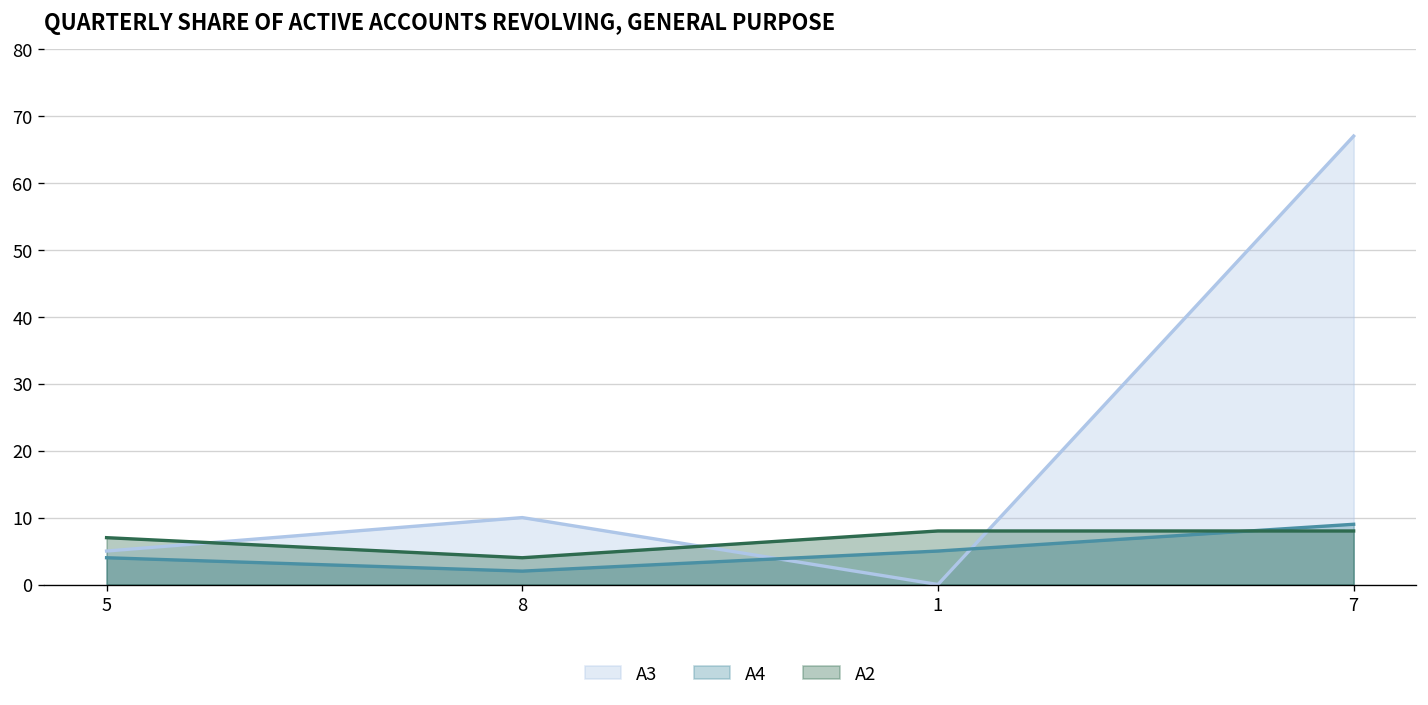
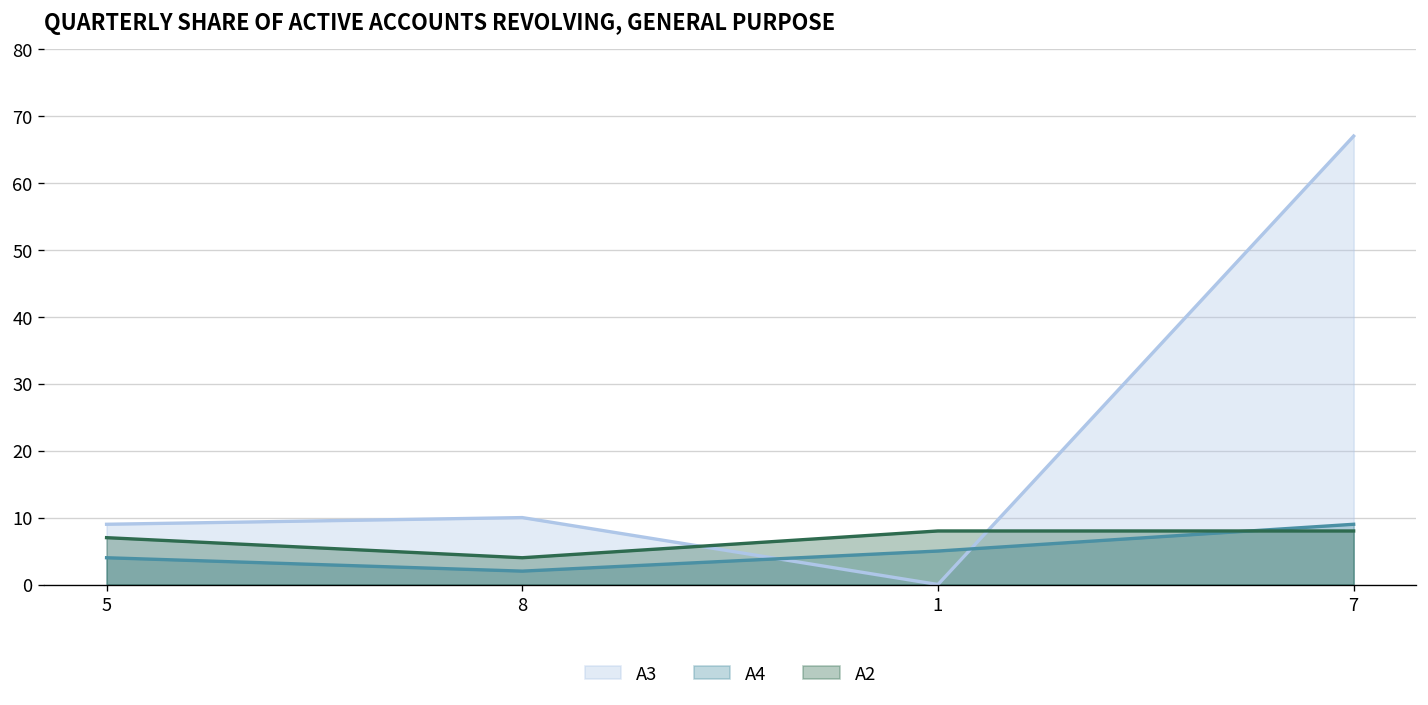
  {
    "A3": {
-     "5": 5,
+     "5": 9,
      "8": 10,
      "1": 0,
      "7": 67
    }
  }
